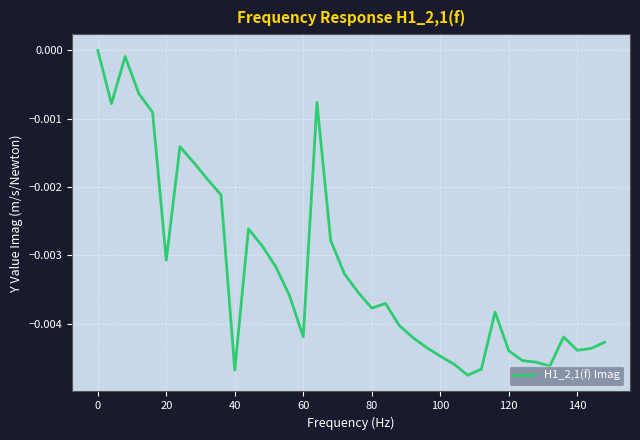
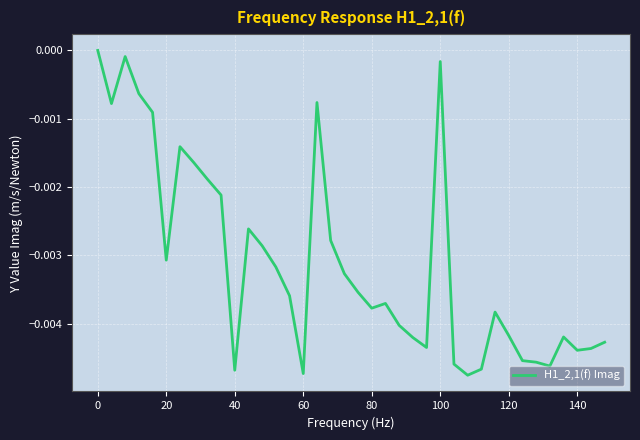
  {
    "0": 0.0000,
    "20": -0.0031,
    "40": -0.0047,
-   "60": -0.0042,
+   "60": -0.0047,
    "80": -0.0038,
-   "100": -0.0045,
-   "120": -0.0044,
+   "100": -0.0002,
+   "120": -0.0042,
    "140": -0.0044
  }
